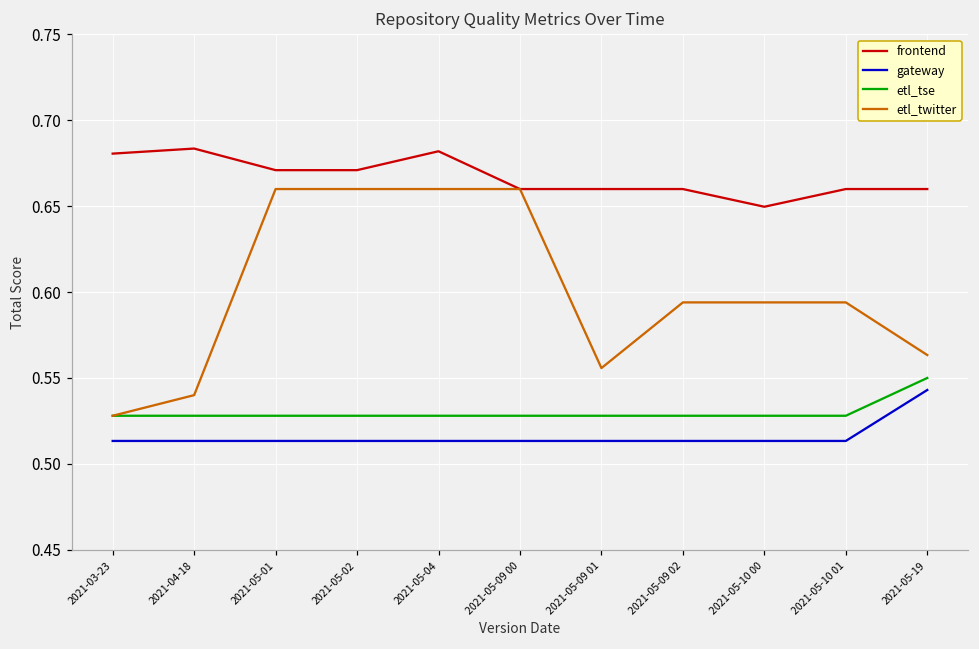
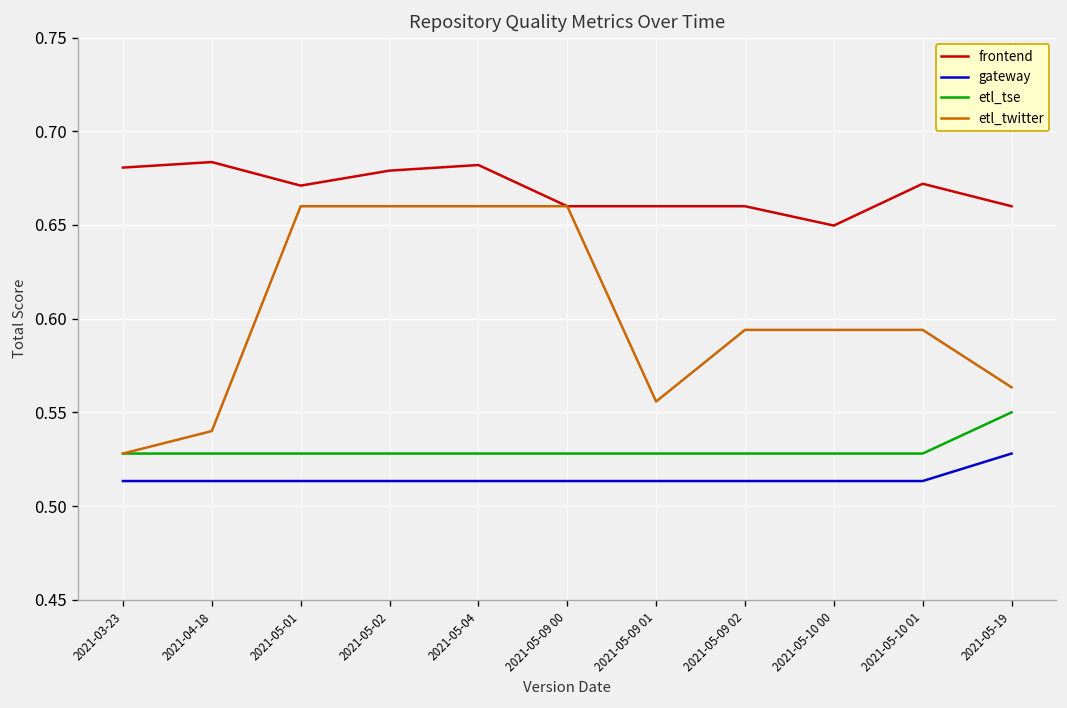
  {
    "frontend": {
      "2021-03-23": 0.681,
      "2021-04-18": 0.684,
      "2021-05-01": 0.671,
-     "2021-05-02": 0.671,
+     "2021-05-02": 0.679,
      "2021-05-04": 0.682,
      "2021-05-09 01": 0.660,
      "2021-05-09 02": 0.660,
      "2021-05-10 00": 0.650,
-     "2021-05-10 01": 0.660,
+     "2021-05-10 01": 0.672,
      "2021-05-19": 0.660
    },
    "gateway": {
      "2021-03-23": 0.513,
      "2021-04-18": 0.513,
      "2021-05-01": 0.513,
      "2021-05-02": 0.513,
      "2021-05-04": 0.513,
      "2021-05-09 00": 0.513,
      "2021-05-09 01": 0.513,
      "2021-05-09 02": 0.513,
      "2021-05-10 00": 0.513,
      "2021-05-10 01": 0.513,
-     "2021-05-19": 0.543
+     "2021-05-19": 0.528
    },
    "etl_tse": {
      "2021-04-18": 0.528,
      "2021-05-01": 0.528,
      "2021-05-02": 0.528,
      "2021-05-04": 0.528,
      "2021-05-09 00": 0.528,
      "2021-05-09 01": 0.528,
      "2021-05-09 02": 0.528,
      "2021-05-10 00": 0.528,
      "2021-05-10 01": 0.528,
      "2021-05-19": 0.550
    },
    "etl_twitter": {
      "2021-04-18": 0.540,
      "2021-05-01": 0.660,
      "2021-05-02": 0.660,
      "2021-05-04": 0.660,
      "2021-05-09 01": 0.556,
      "2021-05-09 02": 0.594,
      "2021-05-10 00": 0.594,
      "2021-05-10 01": 0.594,
      "2021-05-19": 0.563
    }
  }
